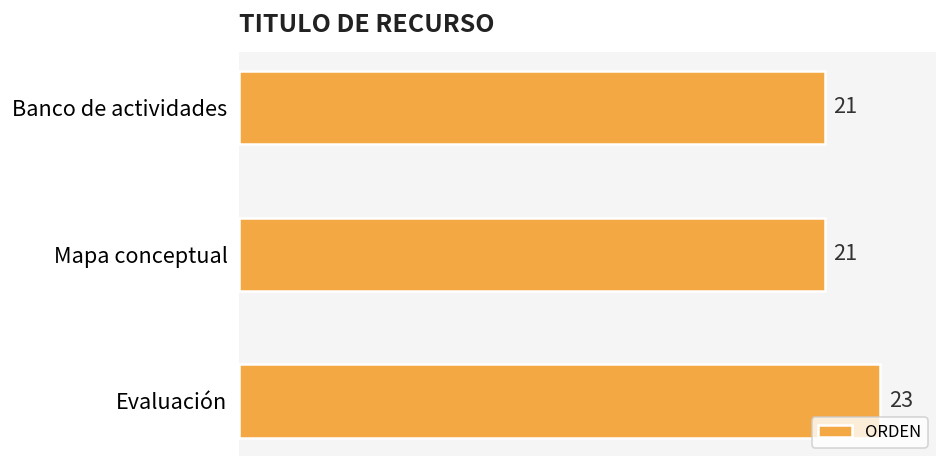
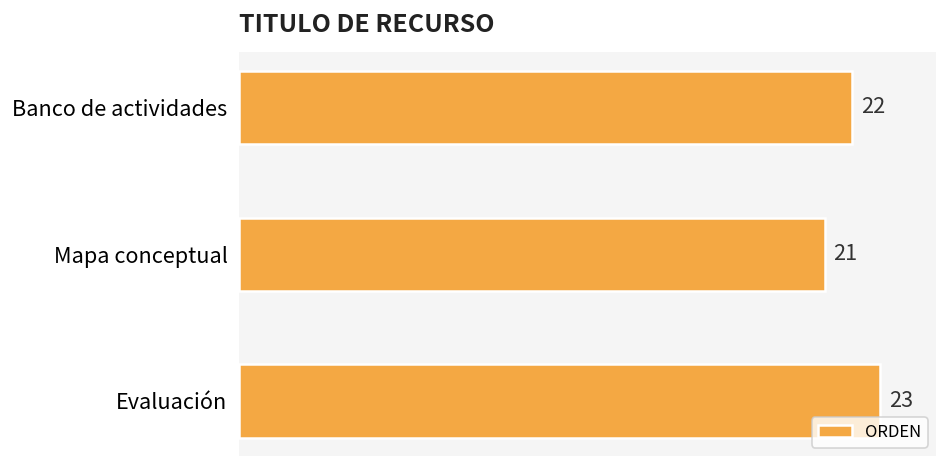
  {
-   "Banco de actividades": 21,
+   "Banco de actividades": 22,
    "Mapa conceptual": 21,
    "Evaluación": 23
  }
